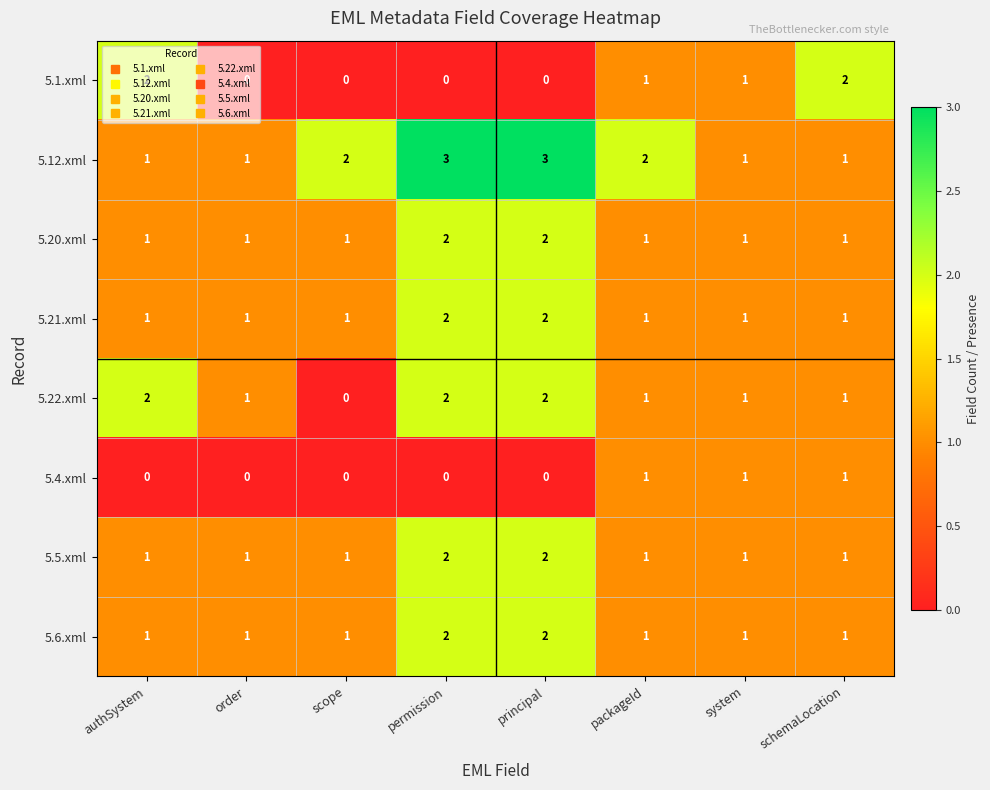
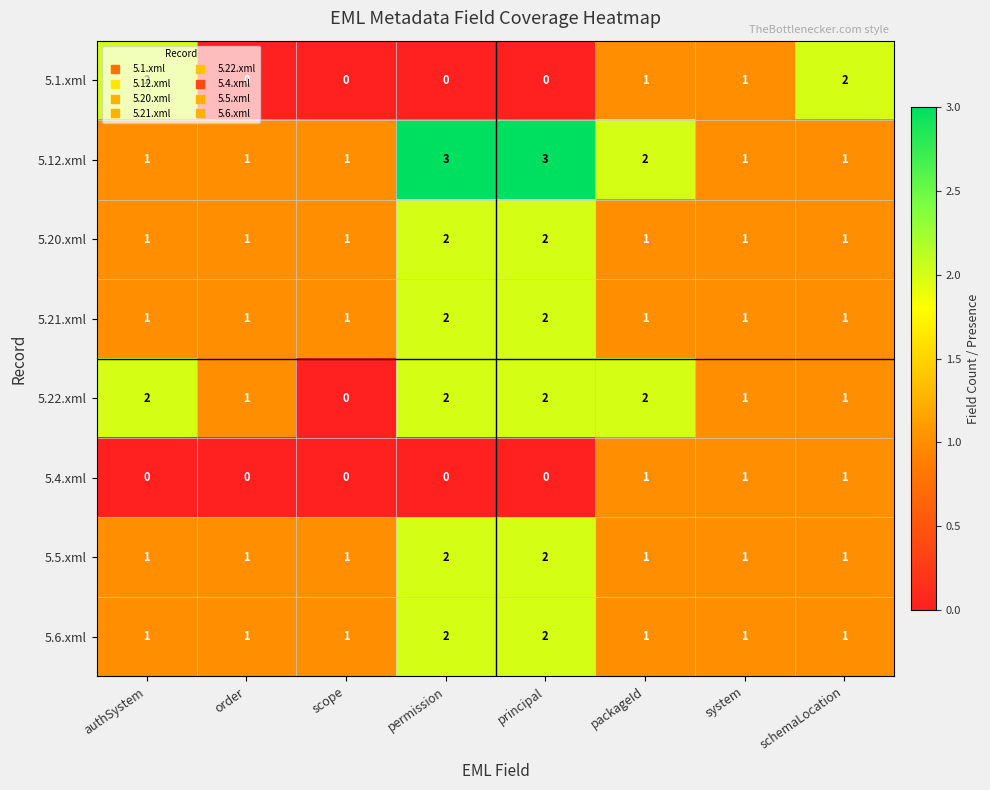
  {
    "5.1.xml": {
      "scope": 0,
      "permission": 0,
      "principal": 0,
      "packageId": 1,
      "system": 1,
      "schemaLocation": 2
    },
    "5.12.xml": {
      "authSystem": 1,
      "order": 1,
-     "scope": 2,
+     "scope": 1,
      "permission": 3,
      "principal": 3,
      "packageId": 2,
      "system": 1,
      "schemaLocation": 1
    },
    "5.20.xml": {
      "authSystem": 1,
      "order": 1,
      "scope": 1,
      "permission": 2,
      "principal": 2,
      "packageId": 1,
      "system": 1,
      "schemaLocation": 1
    },
    "5.21.xml": {
      "authSystem": 1,
      "order": 1,
      "scope": 1,
      "permission": 2,
      "principal": 2,
      "packageId": 1,
      "system": 1,
      "schemaLocation": 1
    },
    "5.22.xml": {
      "authSystem": 2,
      "order": 1,
      "scope": 0,
      "permission": 2,
      "principal": 2,
-     "packageId": 1,
+     "packageId": 2,
      "system": 1,
      "schemaLocation": 1
    },
    "5.4.xml": {
      "authSystem": 0,
      "order": 0,
      "scope": 0,
      "permission": 0,
      "principal": 0,
      "packageId": 1,
      "system": 1,
      "schemaLocation": 1
    },
    "5.5.xml": {
      "authSystem": 1,
      "order": 1,
      "scope": 1,
      "permission": 2,
      "principal": 2,
      "packageId": 1,
      "system": 1,
      "schemaLocation": 1
    },
    "5.6.xml": {
      "authSystem": 1,
      "order": 1,
      "scope": 1,
      "permission": 2,
      "principal": 2,
      "packageId": 1,
      "system": 1,
      "schemaLocation": 1
    }
  }
